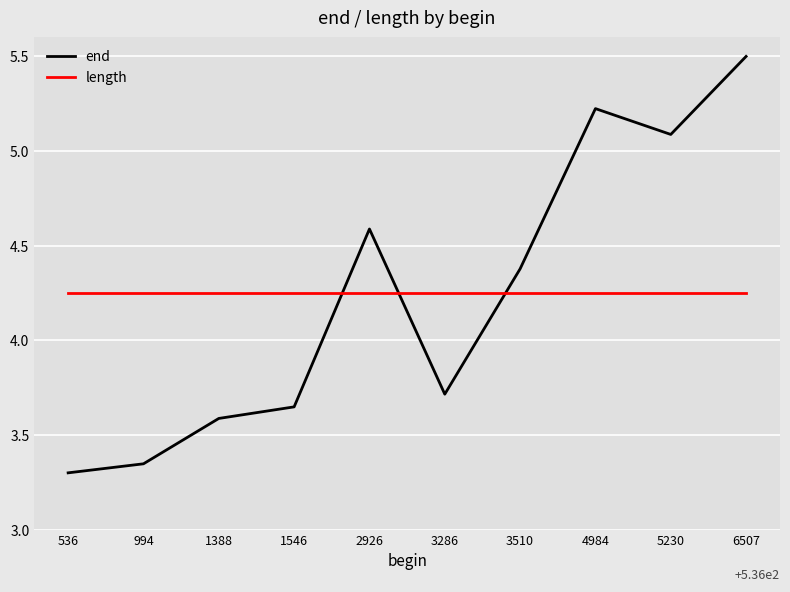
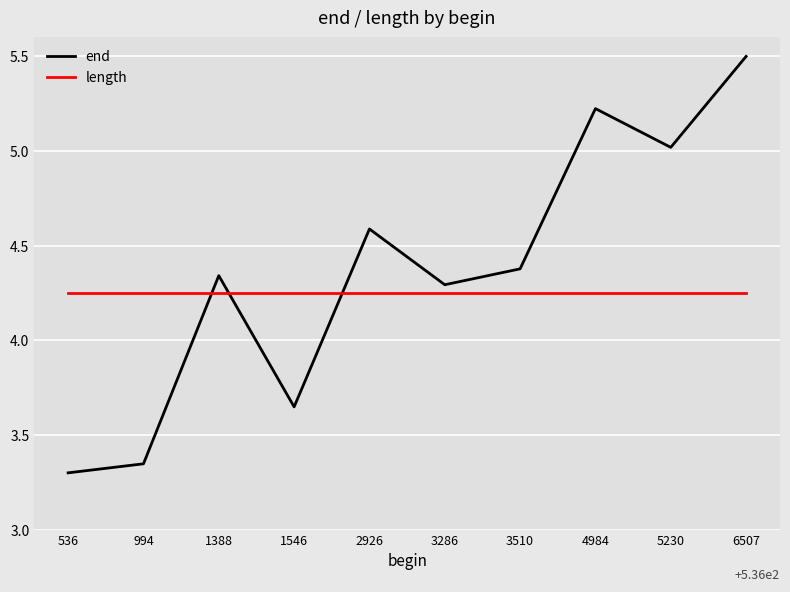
  {
    "end": {
      "536": 3.30,
      "994": 3.35,
-     "1388": 3.59,
+     "1388": 4.34,
      "1546": 3.65,
      "2926": 4.59,
-     "3286": 3.72,
+     "3286": 4.29,
      "3510": 4.38,
      "4984": 5.22,
-     "5230": 5.09,
+     "5230": 5.02,
      "6507": 5.50
    },
    "length": {
      "536": 4.25,
      "994": 4.25,
      "1388": 4.25,
      "1546": 4.25,
      "2926": 4.25,
      "3286": 4.25,
      "3510": 4.25,
      "4984": 4.25,
      "5230": 4.25,
      "6507": 4.25
    }
  }
